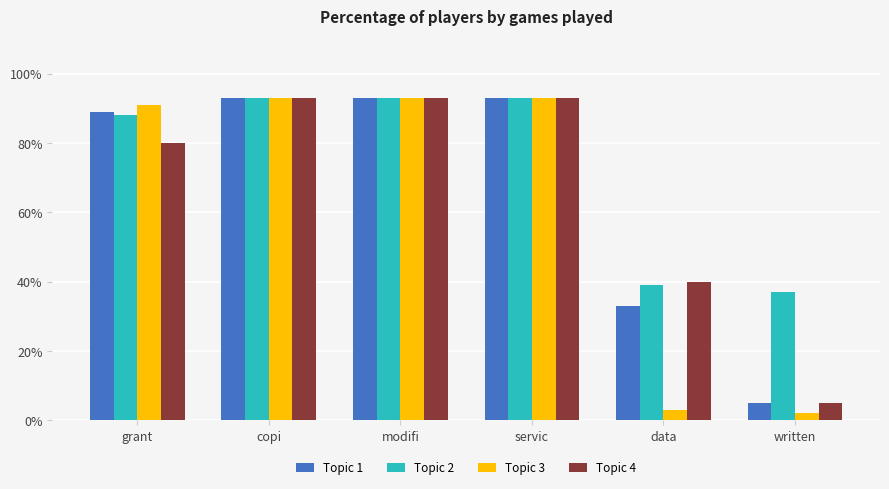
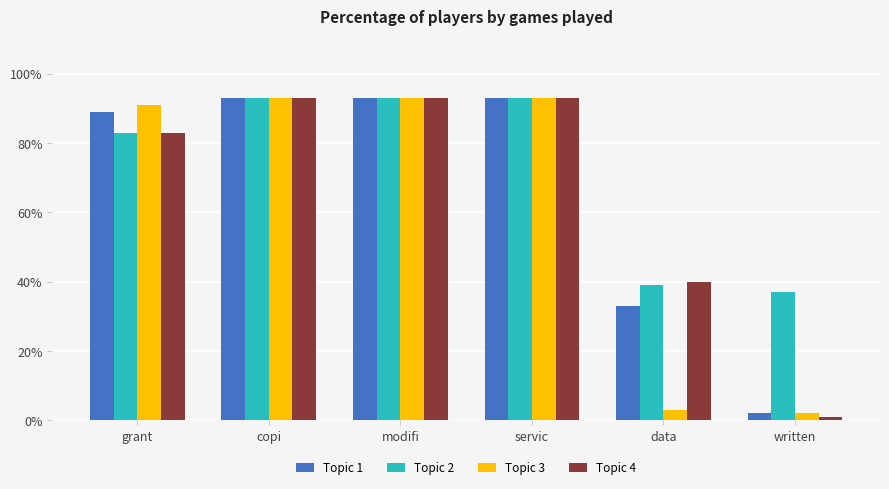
  {
    "Topic 1": {
      "grant": "89%",
      "copi": "93%",
      "modifi": "93%",
      "servic": "93%",
      "data": "33%",
-     "written": "5%"
+     "written": "2%"
    },
    "Topic 2": {
-     "grant": "88%",
+     "grant": "83%",
      "copi": "93%",
      "modifi": "93%",
      "servic": "93%",
      "data": "39%",
      "written": "37%"
    },
    "Topic 3": {
      "grant": "91%",
      "copi": "93%",
      "modifi": "93%",
      "servic": "93%",
      "data": "3%",
      "written": "2%"
    },
    "Topic 4": {
-     "grant": "80%",
+     "grant": "83%",
      "copi": "93%",
      "modifi": "93%",
      "servic": "93%",
      "data": "40%",
-     "written": "5%"
+     "written": "1%"
    }
  }
